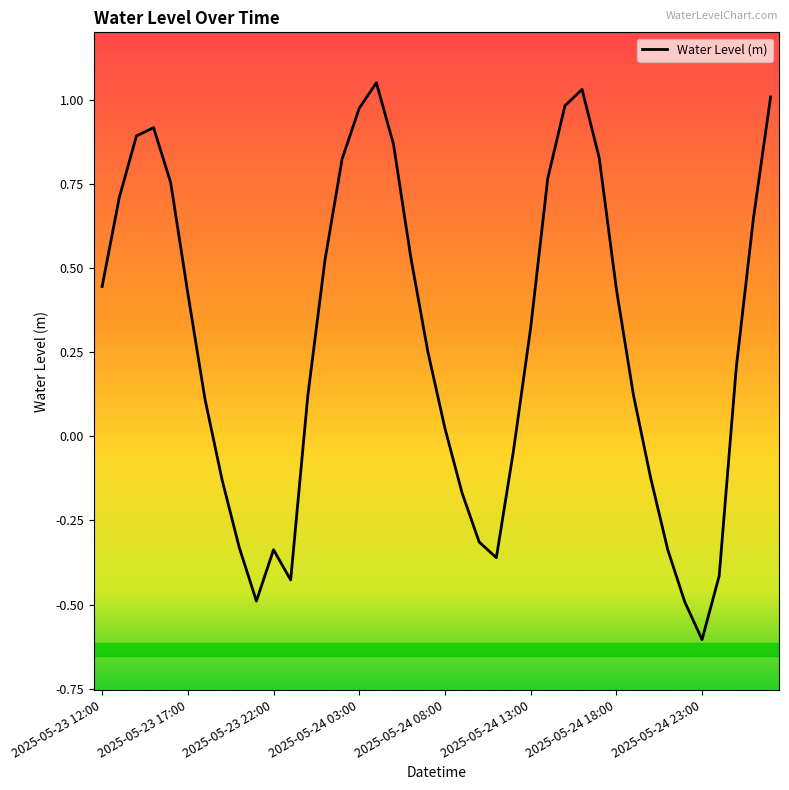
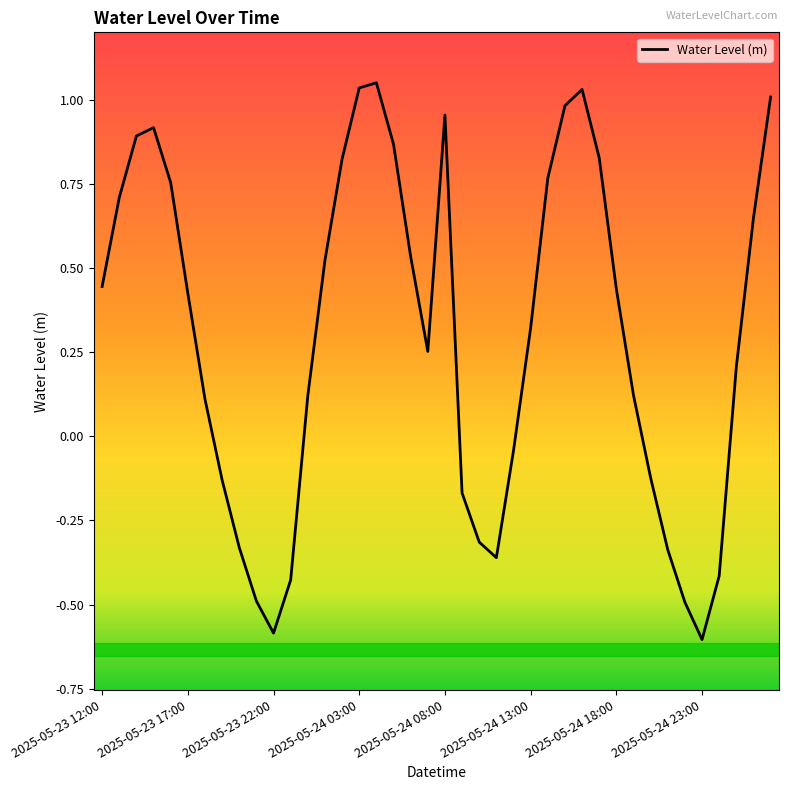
  {
    "2025-05-23 12:00": 0.45,
    "2025-05-23 17:00": 0.43,
-   "2025-05-23 22:00": -0.34,
-   "2025-05-24 03:00": 0.98,
-   "2025-05-24 08:00": 0.02,
+   "2025-05-23 22:00": -0.59,
+   "2025-05-24 03:00": 1.04,
+   "2025-05-24 08:00": 0.96,
    "2025-05-24 13:00": 0.32,
    "2025-05-24 18:00": 0.44,
    "2025-05-24 23:00": -0.60
  }
